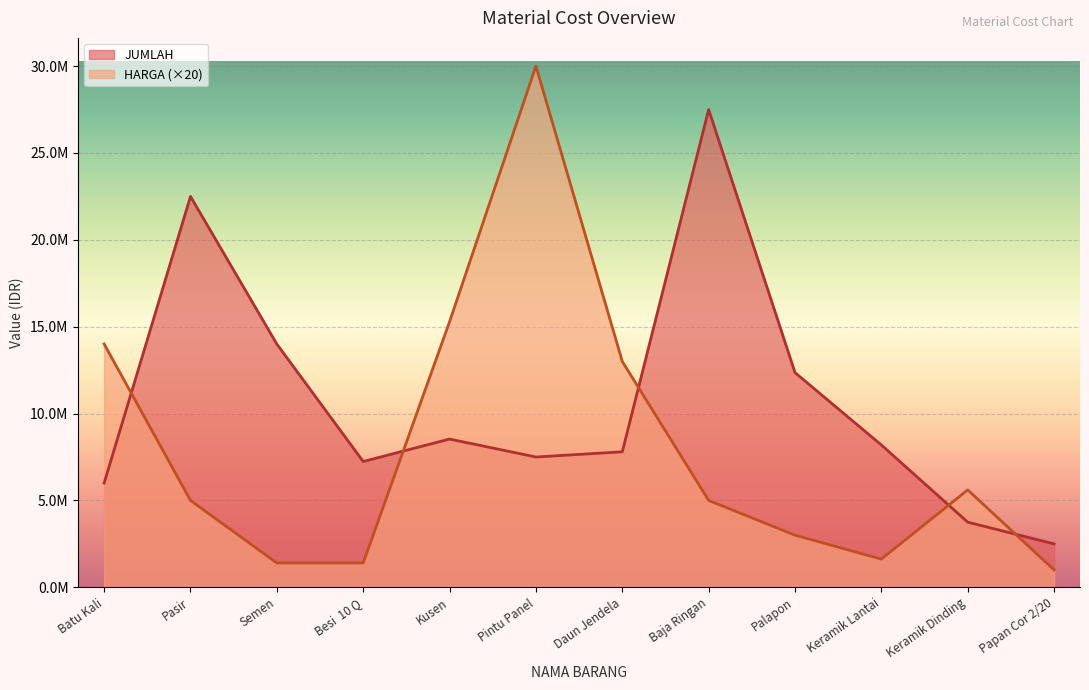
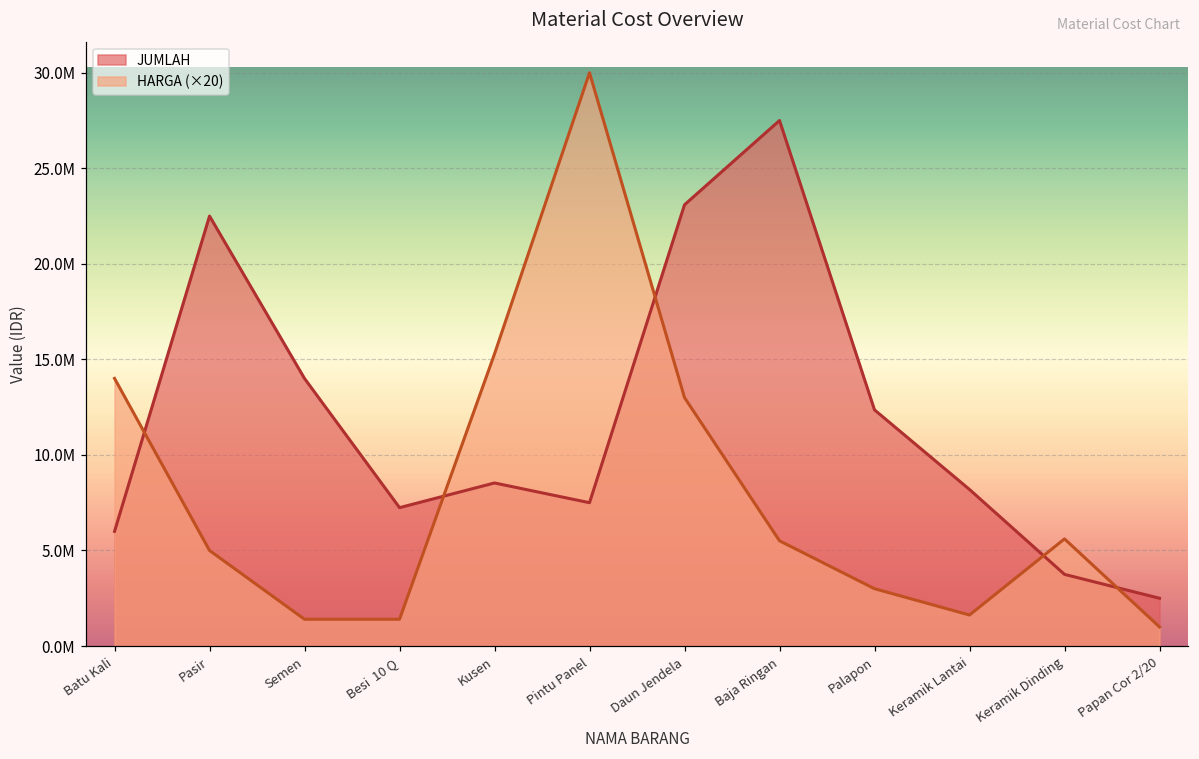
  {
    "JUMLAH": {
      "Batu Kali": 6000000,
      "Pasir": 22500000,
      "Semen": 14000000,
      "Besi 10 Q": 7200000,
      "Kusen": 8500000,
      "Pintu Panel": 7500000,
-     "Daun Jendela": 7800000,
+     "Daun Jendela": 23100000,
      "Baja Ringan": 27500000,
      "Palapon": 12400000,
      "Keramik Lantai": 8200000,
      "Keramik Dinding": 3800000,
      "Papan Cor 2/20": 2500000
    },
    "HARGA (×20)": {
      "Batu Kali": 14000000,
      "Pasir": 5000000,
      "Semen": 1400000,
      "Besi 10 Q": 1400000,
      "Kusen": 15300000,
      "Pintu Panel": 30000000,
      "Daun Jendela": 13000000,
-     "Baja Ringan": 5000000,
+     "Baja Ringan": 5500000,
      "Palapon": 3000000,
      "Keramik Lantai": 1600000,
      "Keramik Dinding": 5600000,
      "Papan Cor 2/20": 1000000
    }
  }
